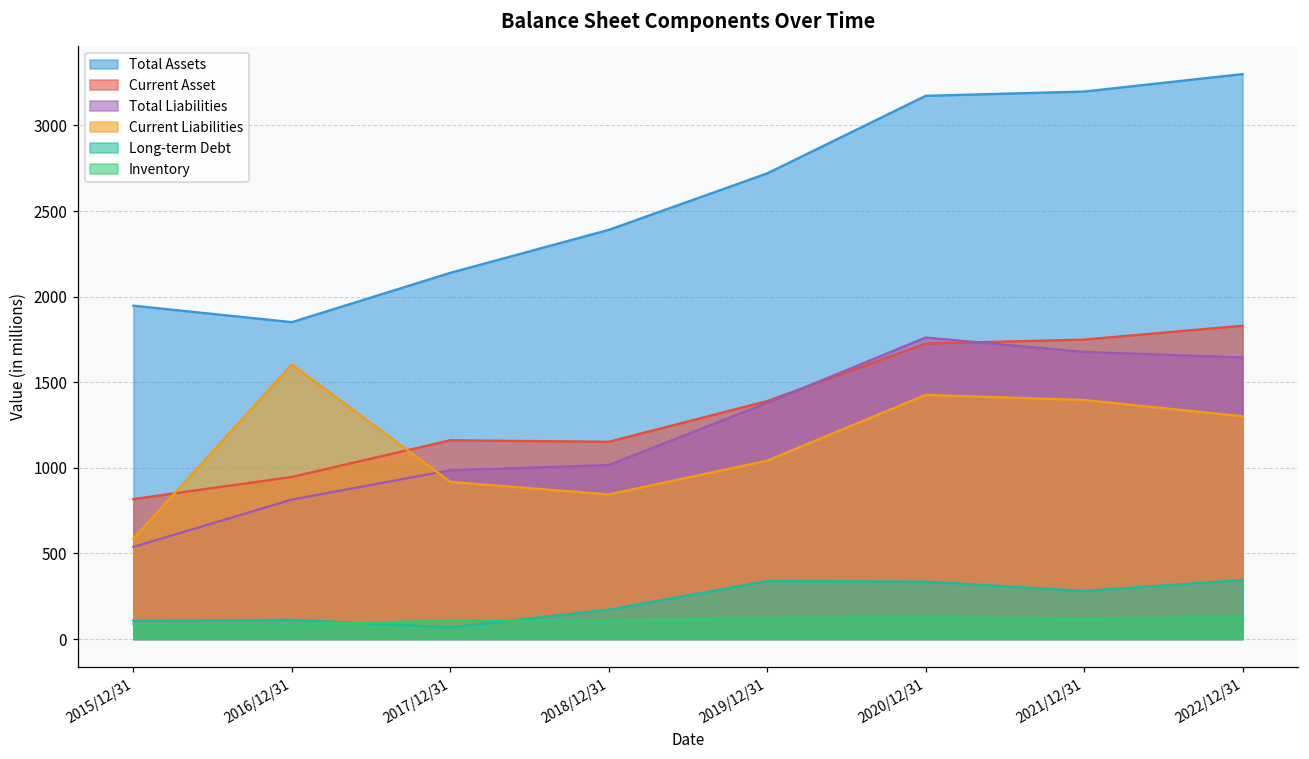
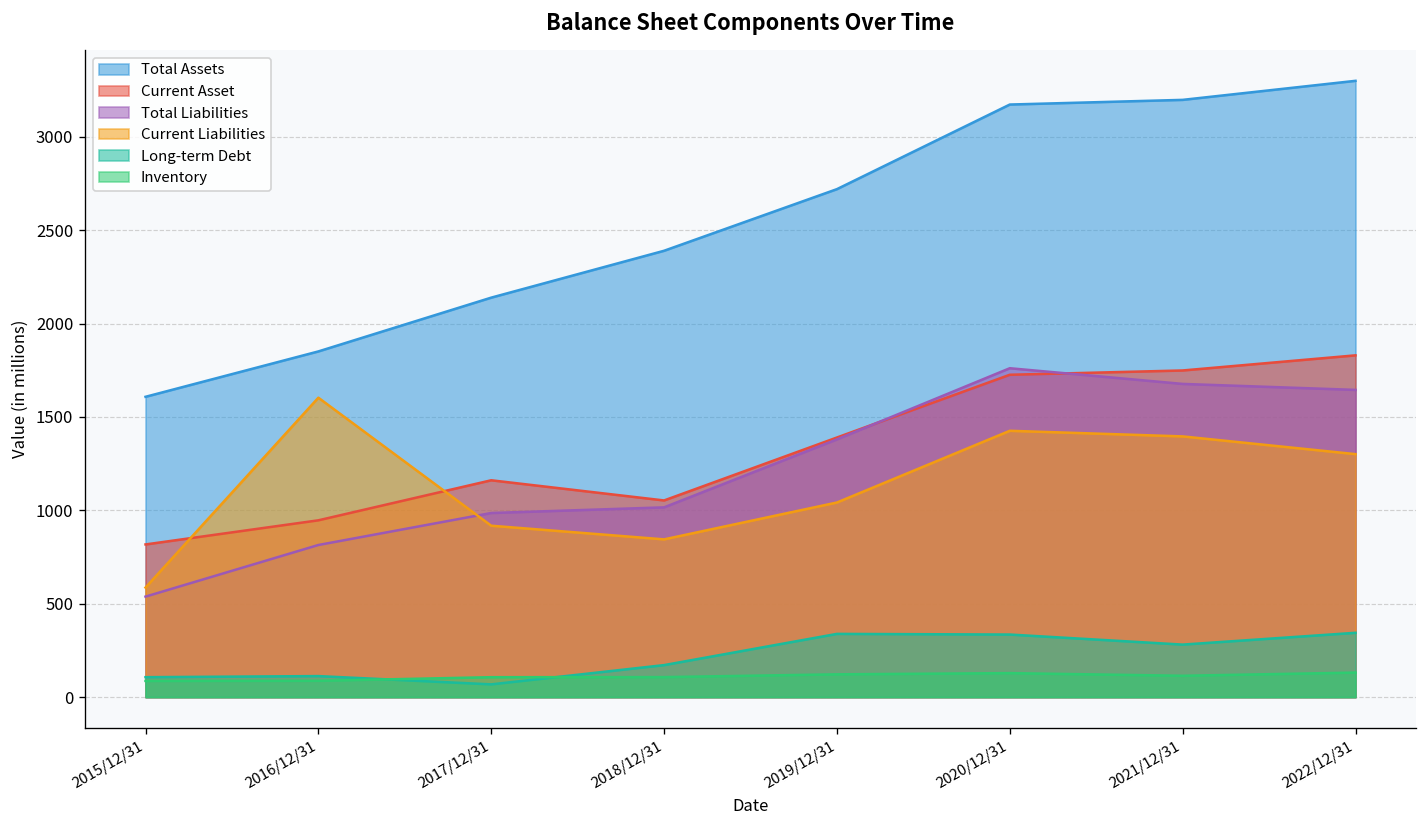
  {
    "Total Assets": {
-     "2015/12/31": 1950,
+     "2015/12/31": 1610,
      "2016/12/31": 1850,
      "2017/12/31": 2140,
      "2018/12/31": 2390,
      "2019/12/31": 2720,
      "2020/12/31": 3170,
      "2021/12/31": 3200,
      "2022/12/31": 3300
    },
    "Current Asset": {
      "2015/12/31": 820,
      "2016/12/31": 950,
      "2017/12/31": 1160,
-     "2018/12/31": 1150,
+     "2018/12/31": 1050,
      "2020/12/31": 1730,
      "2021/12/31": 1750,
      "2022/12/31": 1830
    },
    "Total Liabilities": {
      "2015/12/31": 540,
      "2016/12/31": 810,
      "2017/12/31": 990,
      "2018/12/31": 1020,
      "2020/12/31": 1760,
      "2021/12/31": 1680,
      "2022/12/31": 1650
    },
    "Current Liabilities": {
      "2015/12/31": 590,
      "2016/12/31": 1600,
      "2017/12/31": 920,
      "2018/12/31": 840,
      "2019/12/31": 1040,
      "2020/12/31": 1430,
      "2021/12/31": 1400,
      "2022/12/31": 1300
    }
  }
